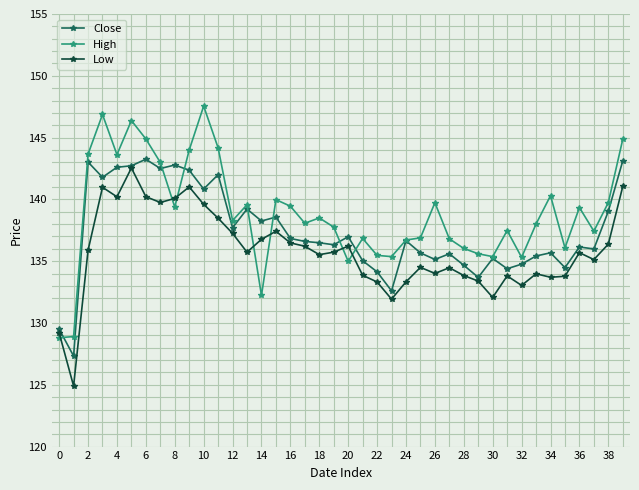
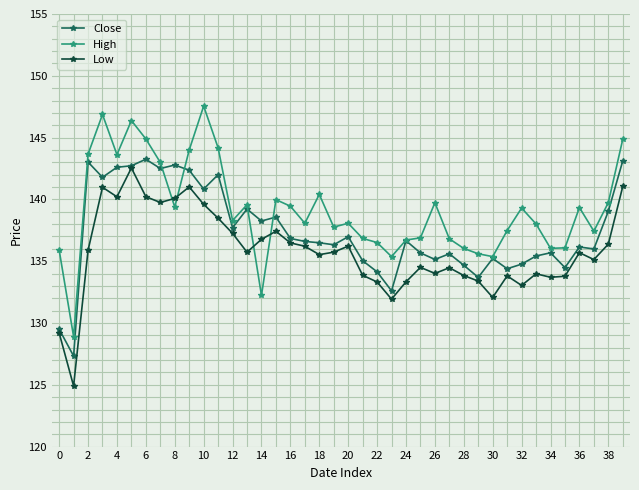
  {
    "High": {
-     "0": 128.8,
+     "0": 135.9,
      "2": 143.7,
      "4": 143.6,
      "6": 144.9,
      "8": 139.4,
      "10": 147.6,
      "12": 138.3,
      "14": 132.2,
      "16": 139.5,
-     "18": 138.5,
-     "20": 135.0,
-     "22": 135.5,
+     "18": 140.4,
+     "20": 138.1,
+     "22": 136.5,
      "26": 139.7,
      "28": 136.0,
-     "32": 135.3,
-     "34": 140.3,
+     "32": 139.3,
+     "34": 136.0,
      "36": 139.3,
      "38": 139.7
    }
  }
